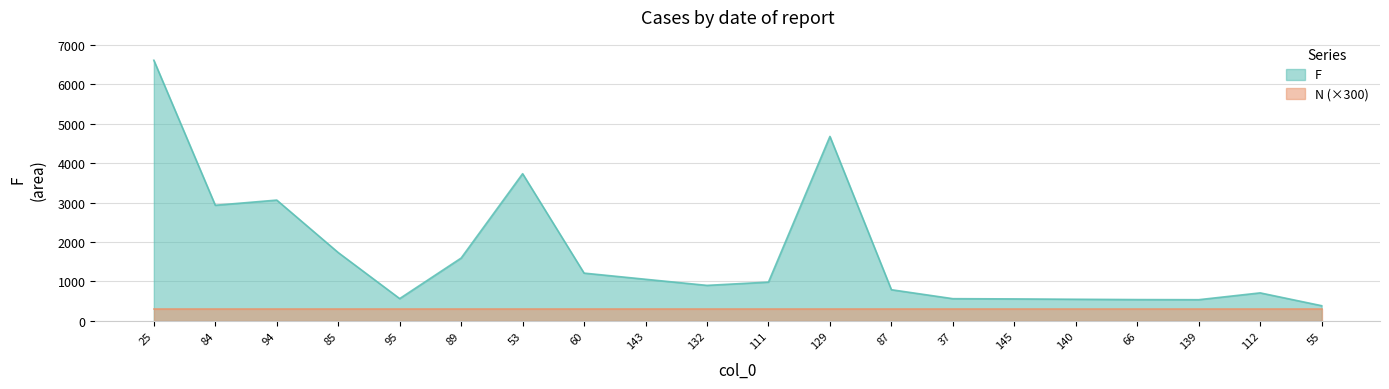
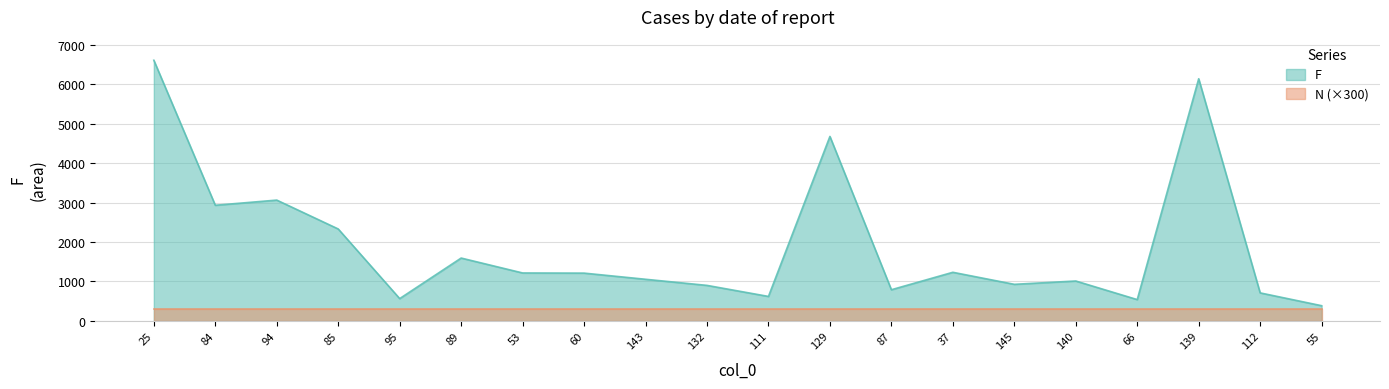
  {
    "F": {
      "25": 6600,
      "84": 2900,
      "94": 3100,
-     "85": 1700,
+     "85": 2300,
      "95": 600,
      "89": 1600,
-     "53": 3700,
+     "53": 1200,
      "60": 1200,
      "143": 1100,
      "132": 900,
-     "111": 1000,
+     "111": 600,
      "129": 4700,
      "87": 800,
-     "37": 600,
-     "145": 600,
-     "140": 500,
+     "37": 1200,
+     "145": 900,
+     "140": 1000,
      "66": 500,
-     "139": 500,
+     "139": 6100,
      "112": 700,
      "55": 400
    },
    "N (×300)": {
      "25": 300,
      "84": 300,
      "94": 300,
      "85": 300,
      "95": 300,
      "89": 300,
      "53": 300,
      "60": 300,
      "143": 300,
      "132": 300,
      "111": 300,
      "129": 300,
      "87": 300,
      "37": 300,
      "145": 300,
      "140": 300,
      "66": 300,
      "139": 300,
      "112": 300,
      "55": 300
    }
  }
